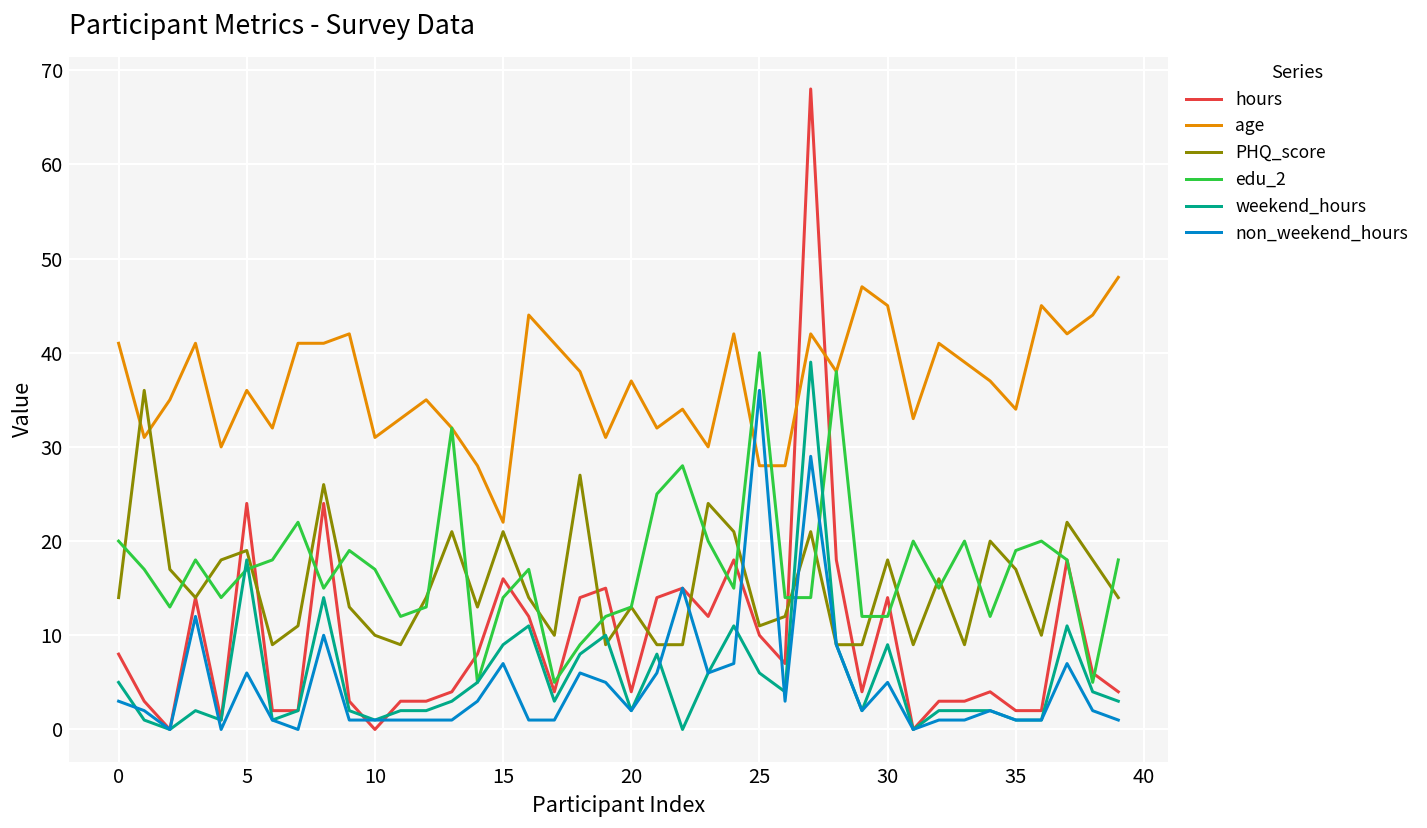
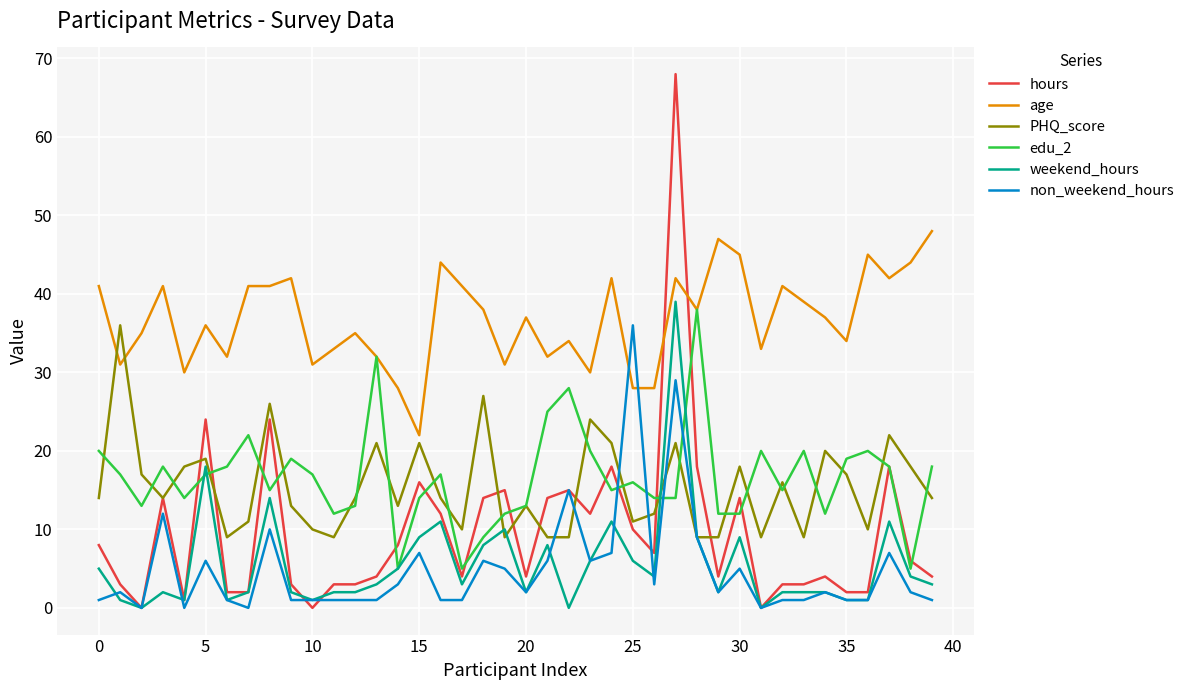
  {
    "hours": {
      "0": 8,
      "5": 24,
      "10": 0,
      "15": 16,
      "20": 4,
      "25": 10,
      "30": 14,
      "35": 2
    },
    "age": {
      "0": 41,
      "5": 36,
      "10": 31,
      "15": 22,
      "20": 37,
      "25": 28,
      "30": 45,
      "35": 34
    },
    "PHQ_score": {
      "0": 14,
      "5": 19,
      "10": 10,
      "15": 21,
      "25": 11,
      "30": 18,
      "35": 17
    },
    "edu_2": {
      "0": 20,
      "5": 17,
      "10": 17,
      "15": 14,
-     "25": 40,
+     "25": 16,
      "30": 12,
      "35": 19
    },
    "weekend_hours": {
      "0": 5,
      "5": 18,
      "15": 9,
      "25": 6,
      "30": 9
    },
    "non_weekend_hours": {
-     "0": 3,
+     "0": 1,
      "5": 6,
      "15": 7,
      "25": 36,
      "30": 5
    }
  }
